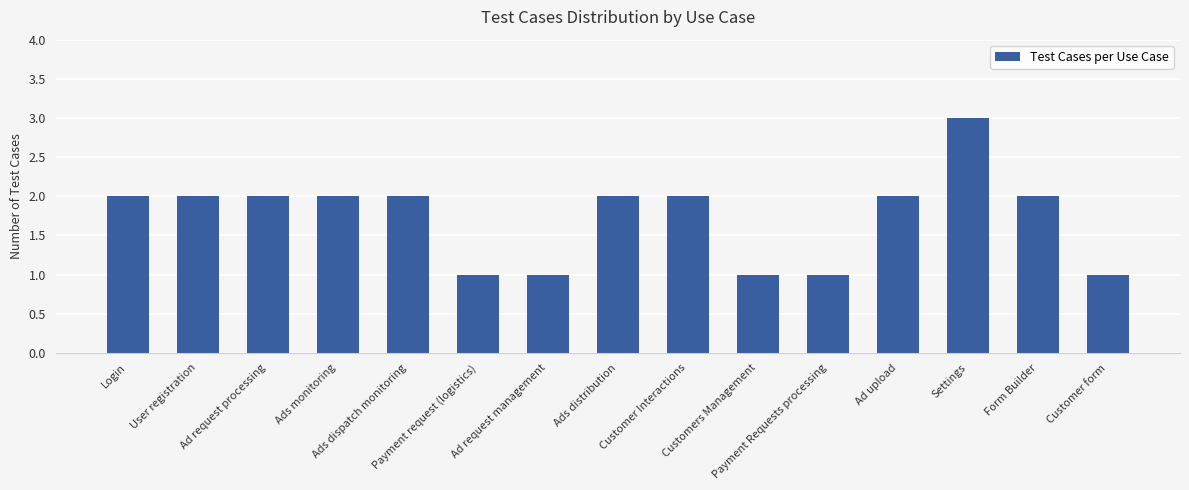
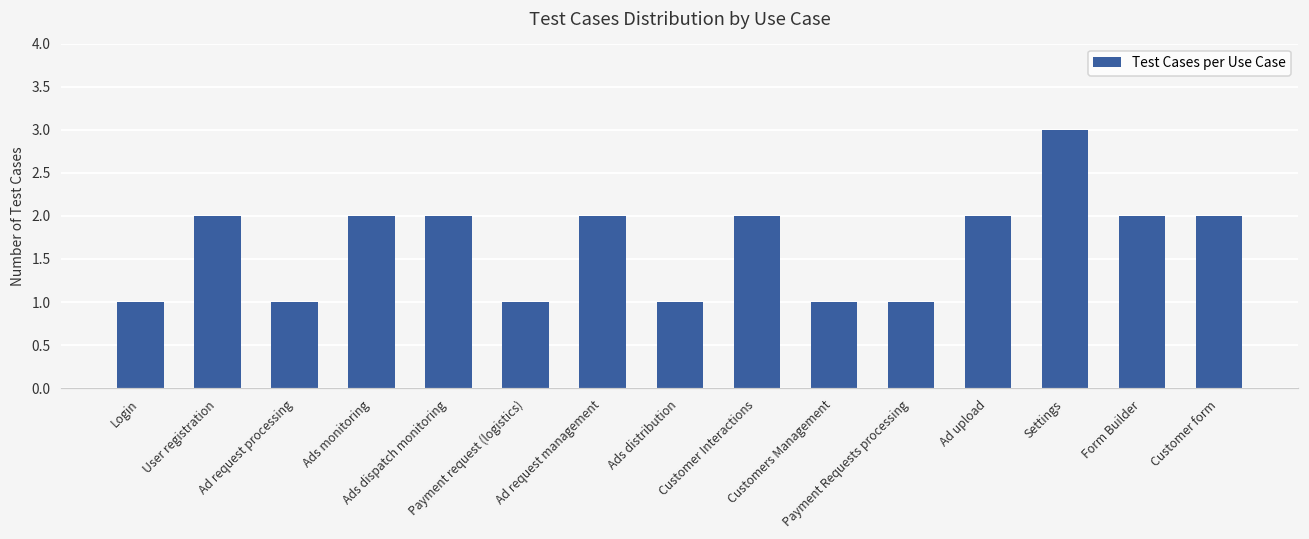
  {
-   "Login": 2,
+   "Login": 1,
    "User registration": 2,
-   "Ad request processing": 2,
+   "Ad request processing": 1,
    "Ads monitoring": 2,
    "Ads dispatch monitoring": 2,
    "Payment request (logistics)": 1,
-   "Ad request management": 1,
-   "Ads distribution": 2,
+   "Ad request management": 2,
+   "Ads distribution": 1,
    "Customer Interactions": 2,
    "Customers Management": 1,
    "Payment Requests processing": 1,
    "Ad upload": 2,
    "Settings": 3,
    "Form Builder": 2,
-   "Customer form": 1
+   "Customer form": 2
  }
